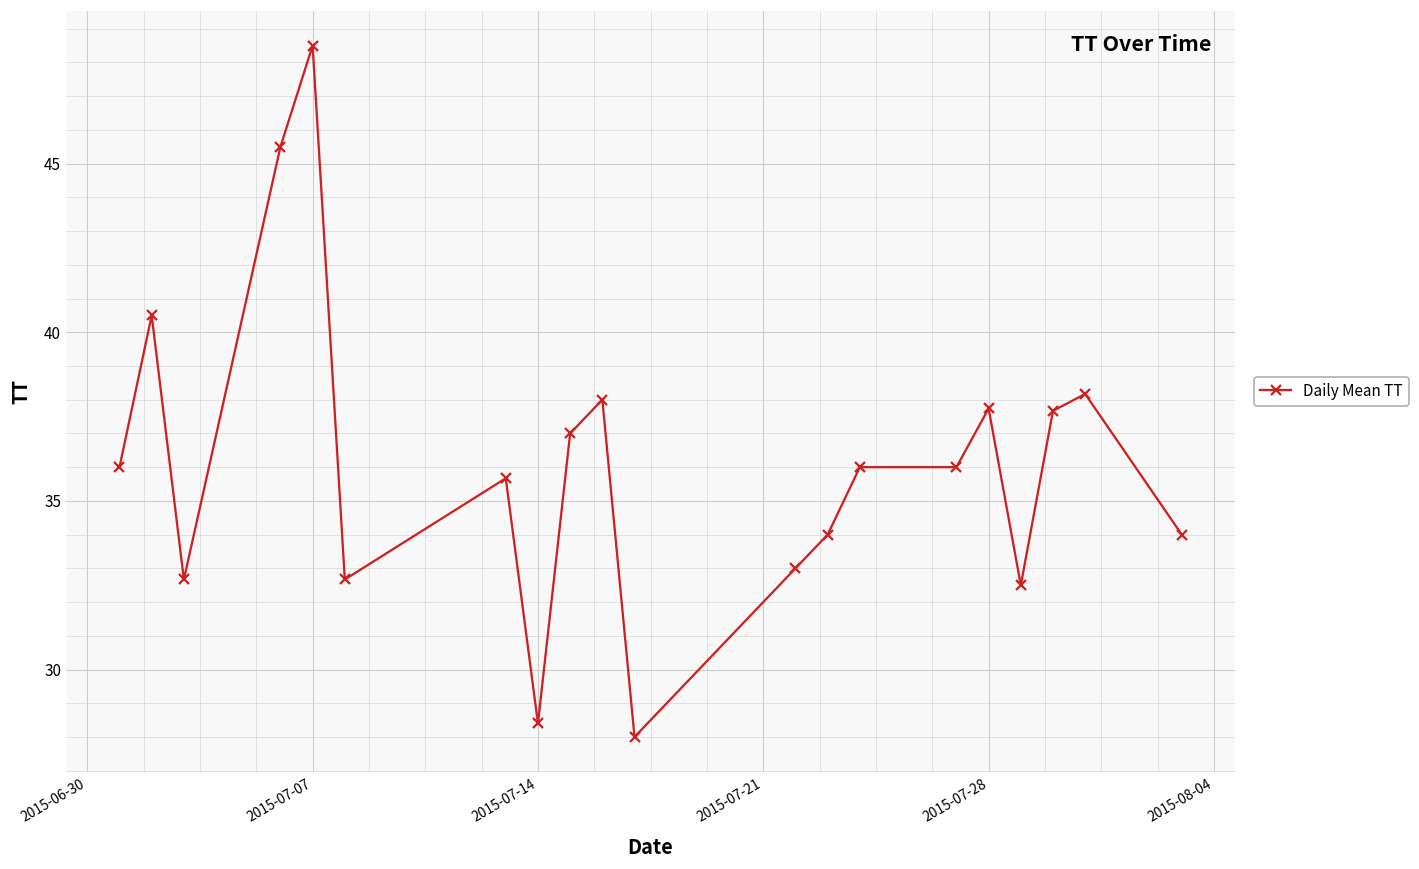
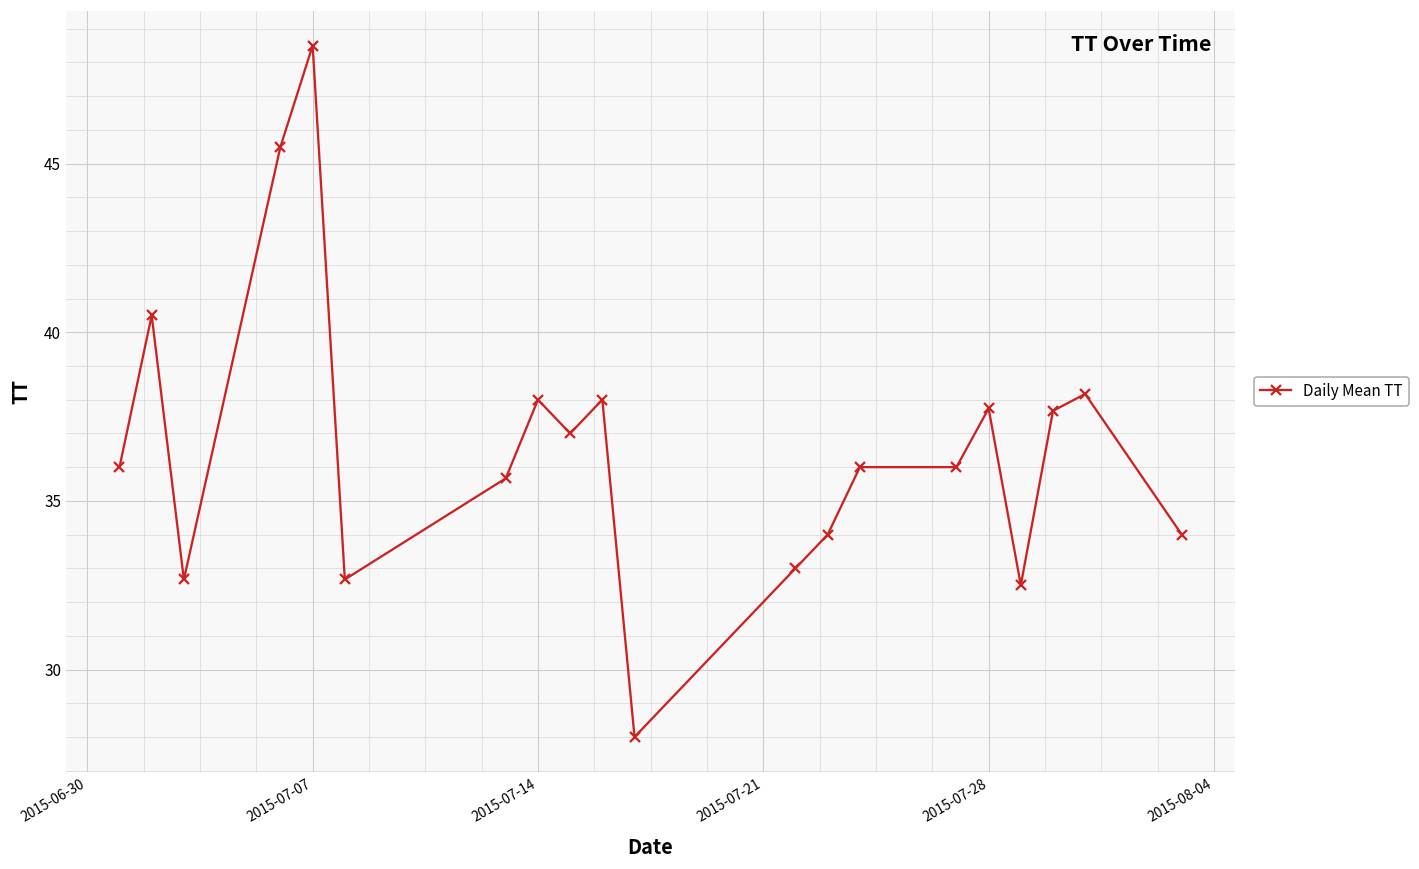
  {
    "2015-07-07": 48.5,
-   "2015-07-14": 28.4,
+   "2015-07-14": 38.0,
    "2015-07-28": 37.7
  }
